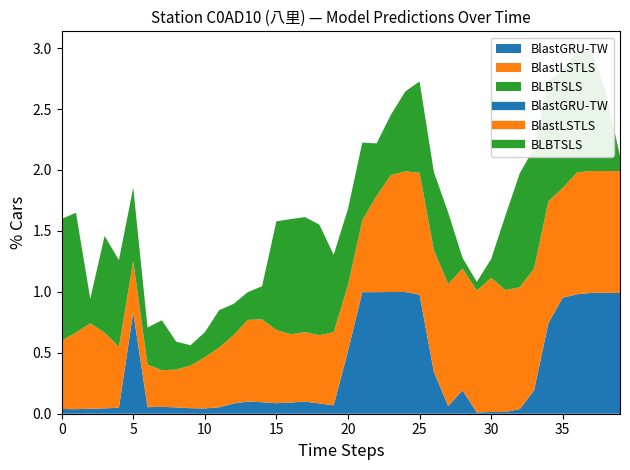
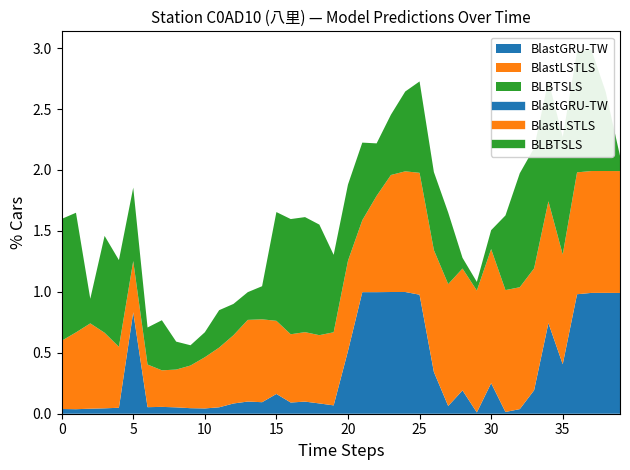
  {
    "BlastGRU-TW": {
-     "15": 0.09,
-     "30": 0.01,
-     "35": 0.95
+     "15": 0.16,
+     "30": 0.25,
+     "35": 0.41
    },
    "BlastLSTLS": {
-     "20": 0.54
+     "20": 0.74
    },
    "BLBTSLS": {
      "0": 1.00,
      "5": 0.60,
      "10": 0.20,
      "15": 0.89,
      "20": 0.63,
      "25": 0.75,
      "30": 0.16
    }
  }
